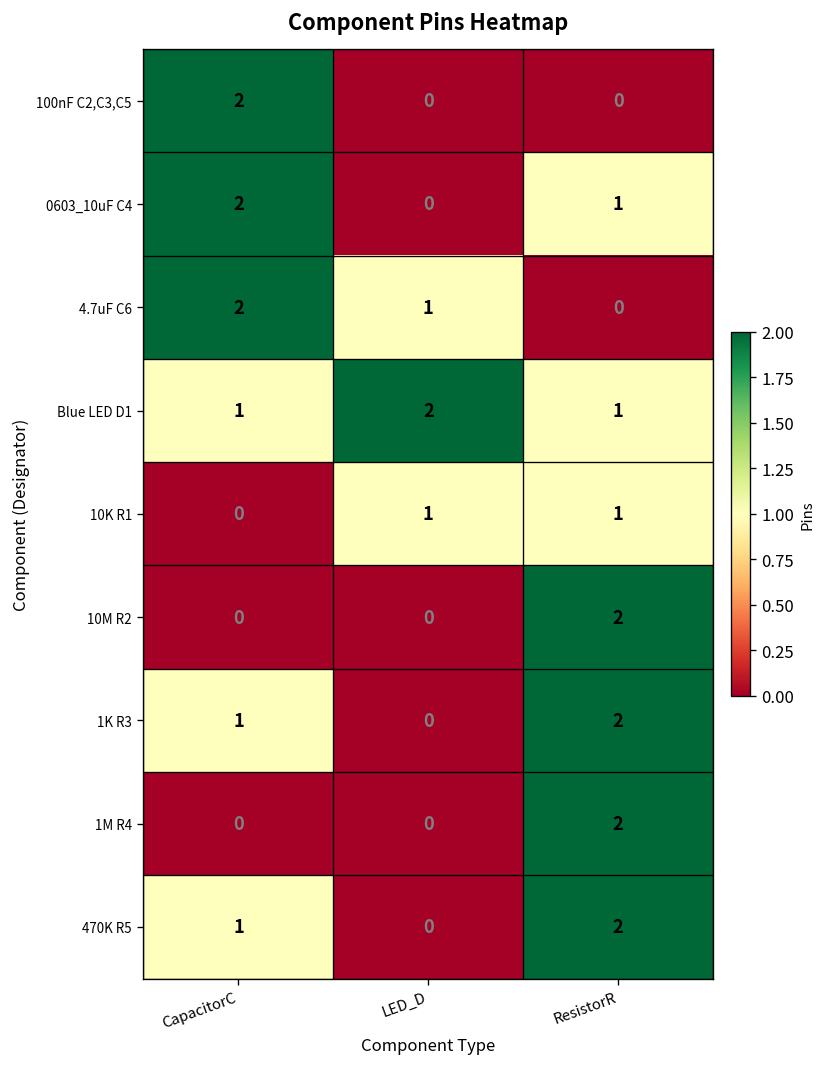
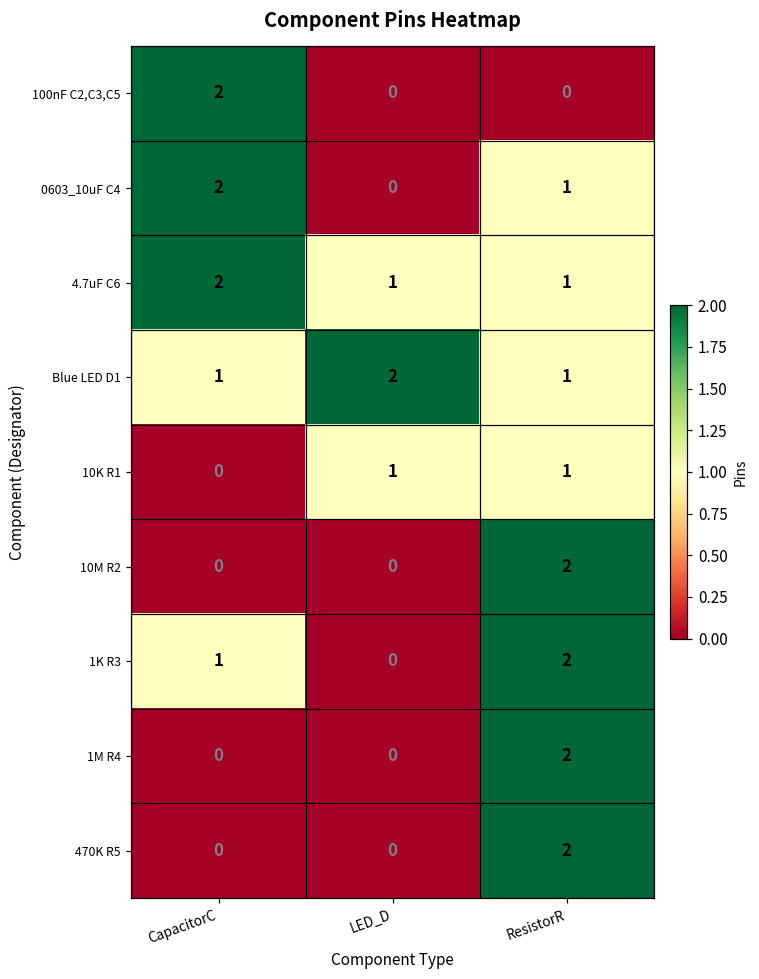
  {
    "100nF C2,C3,C5": {
      "CapacitorC": 2,
      "LED_D": 0,
      "ResistorR": 0
    },
    "0603_10uF C4": {
      "CapacitorC": 2,
      "LED_D": 0,
      "ResistorR": 1
    },
    "4.7uF C6": {
      "CapacitorC": 2,
      "LED_D": 1,
-     "ResistorR": 0
+     "ResistorR": 1
    },
    "Blue LED D1": {
      "CapacitorC": 1,
      "LED_D": 2,
      "ResistorR": 1
    },
    "10K R1": {
      "CapacitorC": 0,
      "LED_D": 1,
      "ResistorR": 1
    },
    "10M R2": {
      "CapacitorC": 0,
      "LED_D": 0,
      "ResistorR": 2
    },
    "1K R3": {
      "CapacitorC": 1,
      "LED_D": 0,
      "ResistorR": 2
    },
    "1M R4": {
      "CapacitorC": 0,
      "LED_D": 0,
      "ResistorR": 2
    },
    "470K R5": {
-     "CapacitorC": 1,
+     "CapacitorC": 0,
      "LED_D": 0,
      "ResistorR": 2
    }
  }
